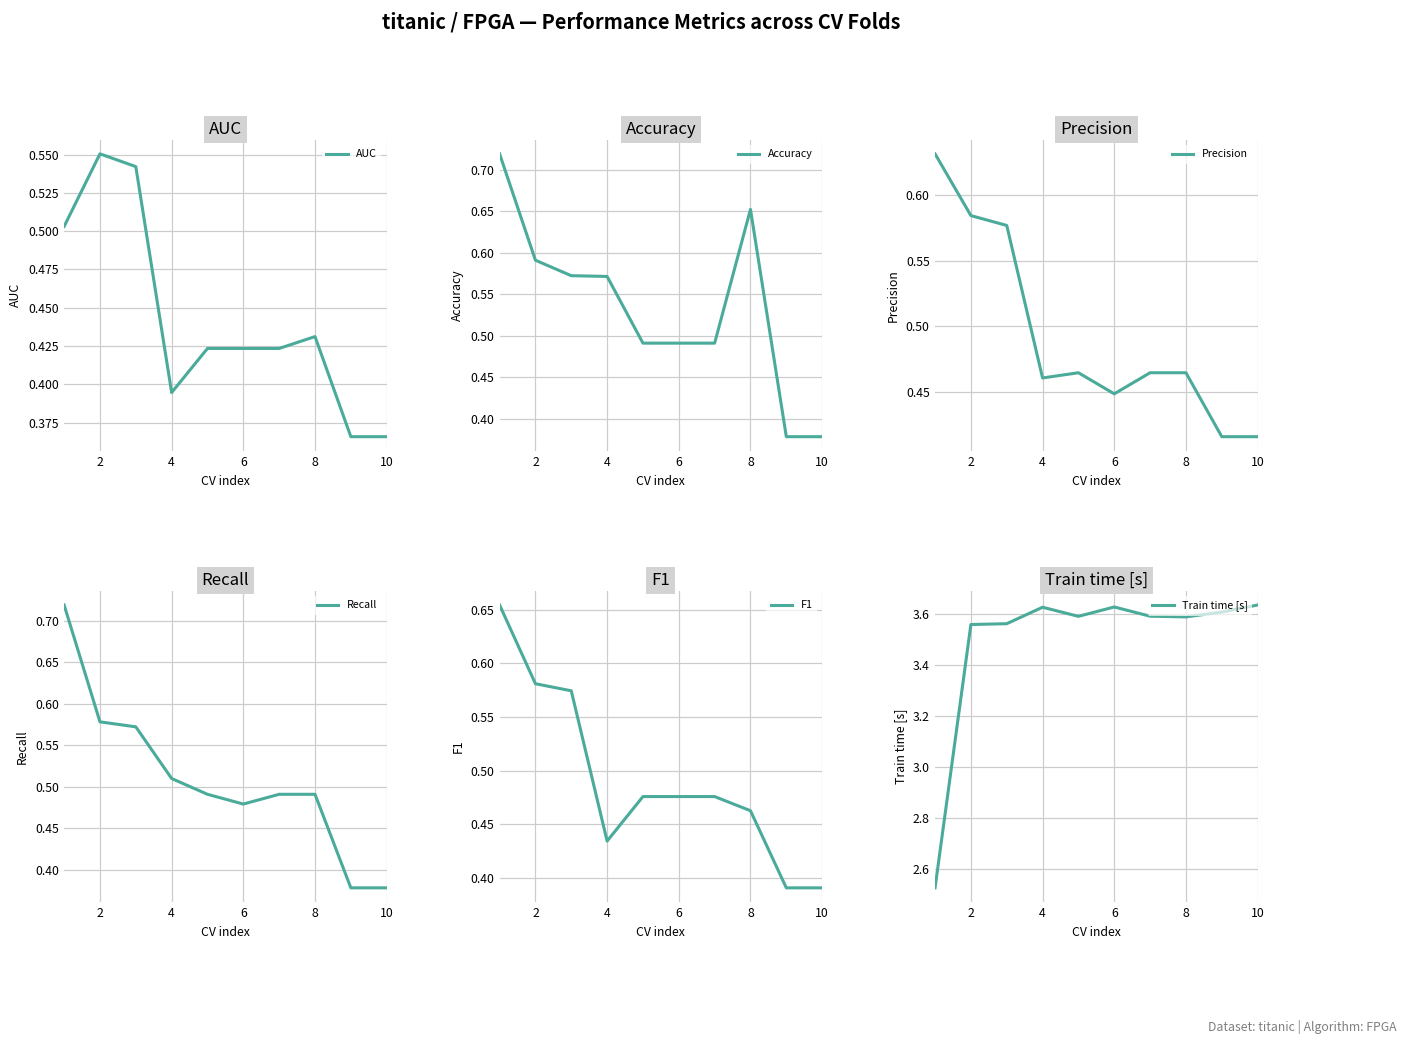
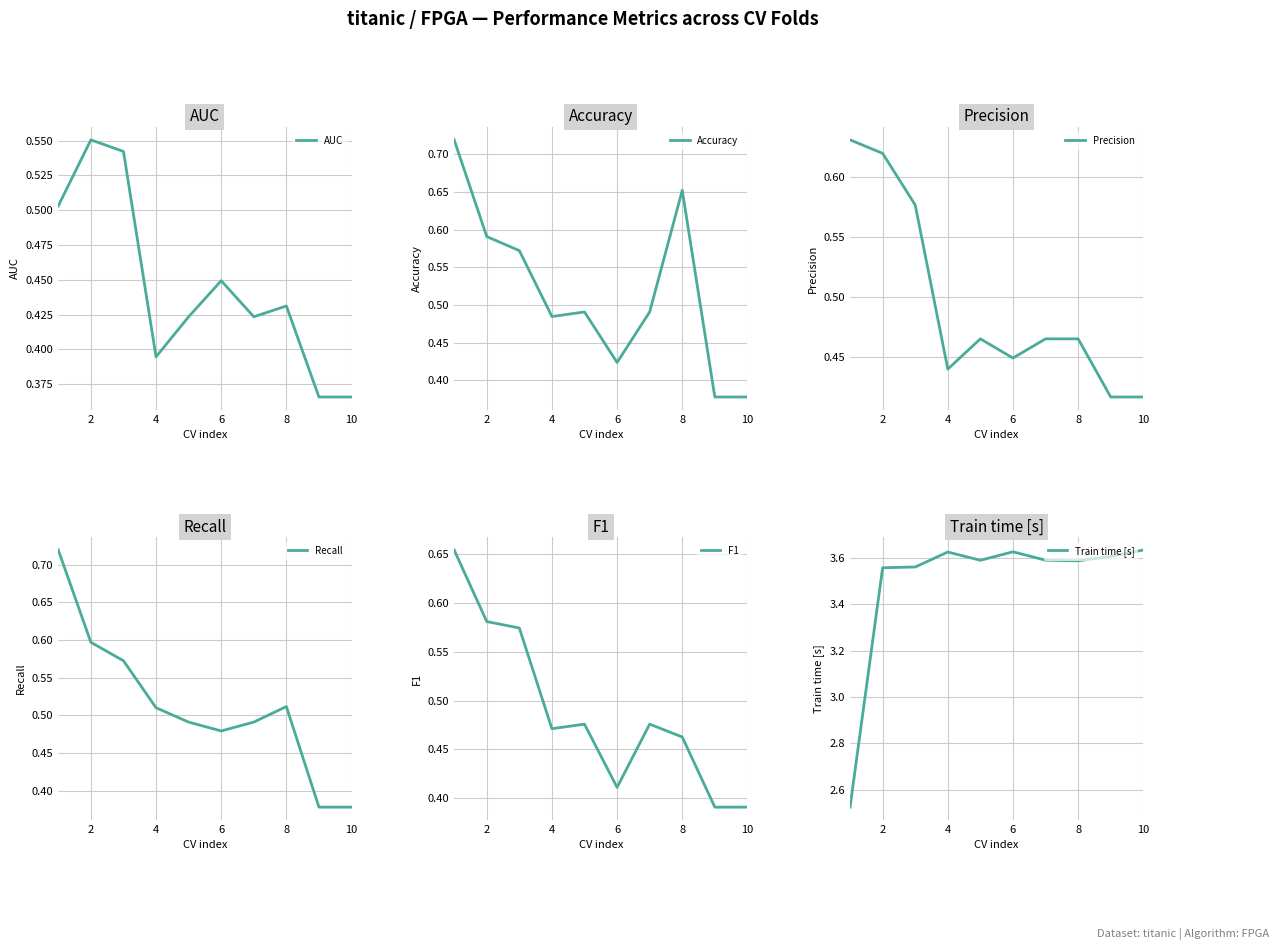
  {
    "AUC": {
      "2": 0.550,
      "4": 0.395,
-     "6": 0.423,
+     "6": 0.449,
      "8": 0.431,
      "10": 0.366
    },
    "Accuracy": {
      "2": 0.59,
-     "4": 0.57,
-     "6": 0.49,
+     "4": 0.48,
+     "6": 0.42,
      "8": 0.65,
      "10": 0.38
    },
    "Precision": {
-     "2": 0.584,
-     "4": 0.461,
+     "2": 0.620,
+     "4": 0.439,
      "6": 0.449,
      "8": 0.465,
      "10": 0.416
    },
    "Recall": {
-     "2": 0.58,
+     "2": 0.60,
      "4": 0.51,
      "6": 0.48,
-     "8": 0.49,
+     "8": 0.51,
      "10": 0.38
    },
    "F1": {
      "2": 0.58,
-     "4": 0.43,
-     "6": 0.48,
+     "4": 0.47,
+     "6": 0.41,
      "8": 0.46,
      "10": 0.39
    },
    "Train time [s]": {
      "2": 3.56,
      "4": 3.63,
      "6": 3.63,
      "8": 3.59,
      "10": 3.64
    }
  }
